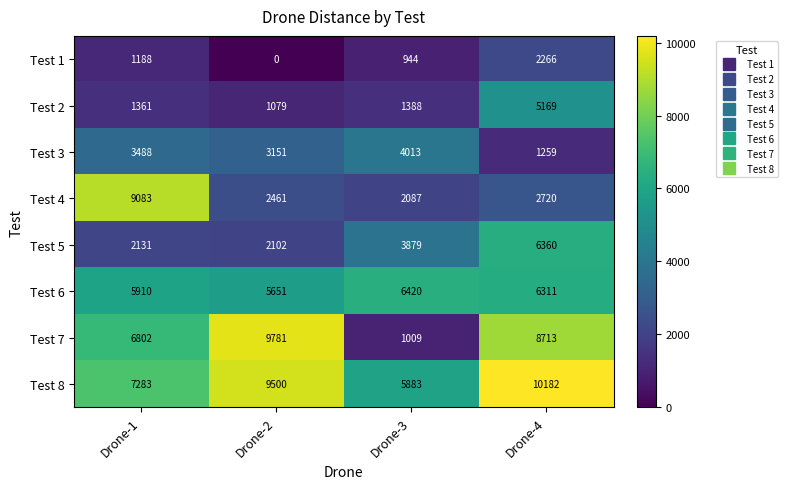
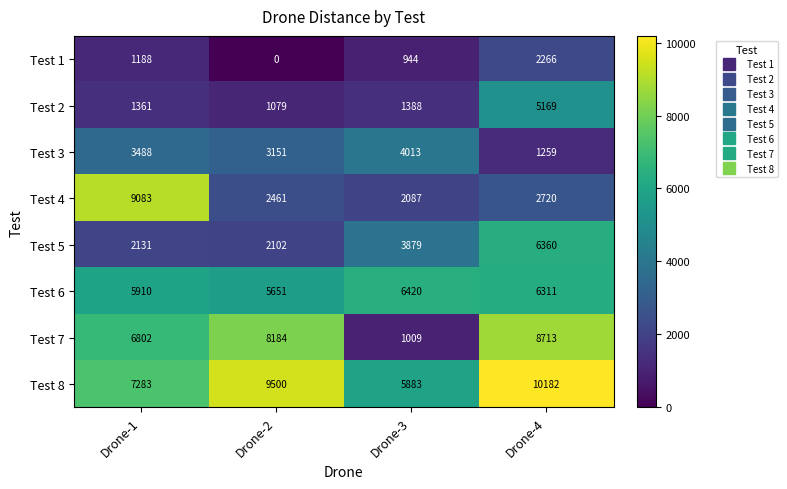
  {
    "Test 1": {
      "Drone-1": 1188,
      "Drone-2": 0,
      "Drone-3": 944,
      "Drone-4": 2266
    },
    "Test 2": {
      "Drone-1": 1361,
      "Drone-2": 1079,
      "Drone-3": 1388,
      "Drone-4": 5169
    },
    "Test 3": {
      "Drone-1": 3488,
      "Drone-2": 3151,
      "Drone-3": 4013,
      "Drone-4": 1259
    },
    "Test 4": {
      "Drone-1": 9083,
      "Drone-2": 2461,
      "Drone-3": 2087,
      "Drone-4": 2720
    },
    "Test 5": {
      "Drone-1": 2131,
      "Drone-2": 2102,
      "Drone-3": 3879,
      "Drone-4": 6360
    },
    "Test 6": {
      "Drone-1": 5910,
      "Drone-2": 5651,
      "Drone-3": 6420,
      "Drone-4": 6311
    },
    "Test 7": {
      "Drone-1": 6802,
-     "Drone-2": 9781,
+     "Drone-2": 8184,
      "Drone-3": 1009,
      "Drone-4": 8713
    },
    "Test 8": {
      "Drone-1": 7283,
      "Drone-2": 9500,
      "Drone-3": 5883,
      "Drone-4": 10182
    }
  }
